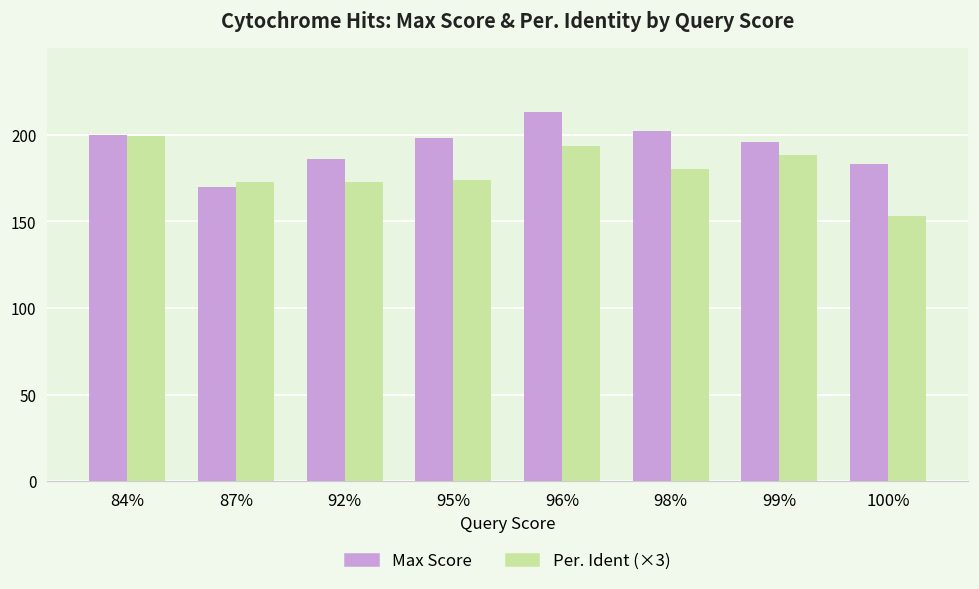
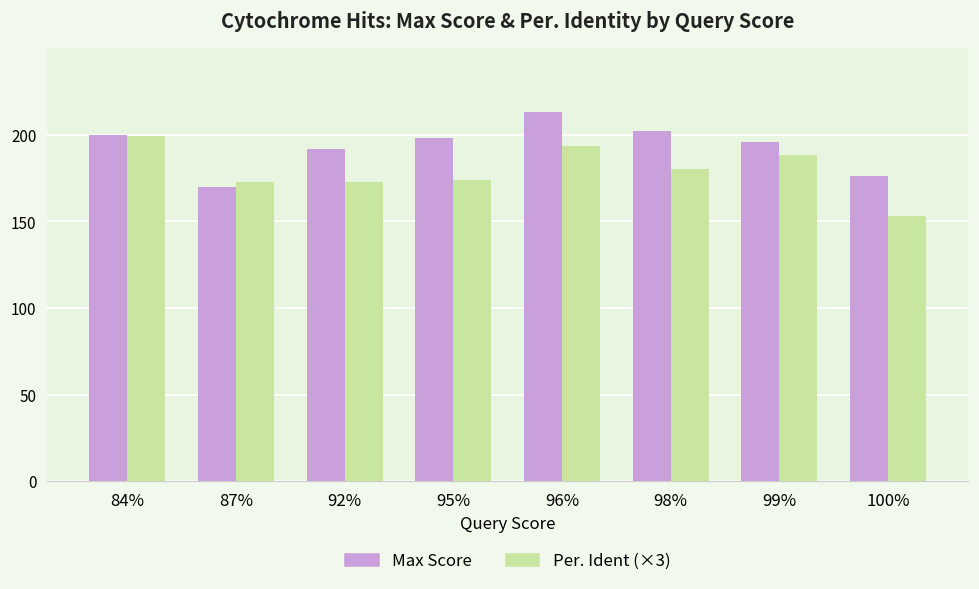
  {
    "Max Score": {
      "84%": 200,
      "87%": 170,
-     "92%": 186,
+     "92%": 192,
      "95%": 198,
      "96%": 213,
      "98%": 202,
      "99%": 196,
-     "100%": 183
+     "100%": 176
    },
    "Per. Ident (×3)": {
      "84%": 199,
      "87%": 173,
      "92%": 173,
      "95%": 174,
      "96%": 193,
      "98%": 180,
      "99%": 188,
      "100%": 153
    }
  }
